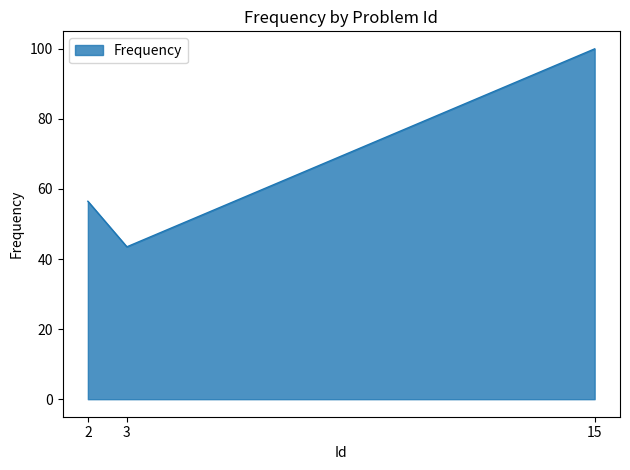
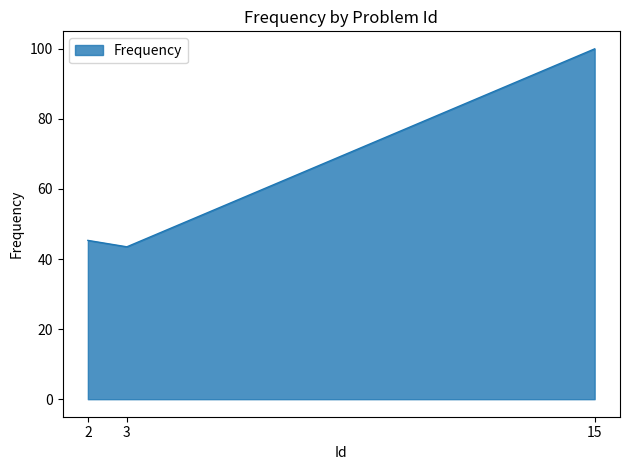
  {
-   "2": 57,
+   "2": 45,
    "3": 43,
    "15": 100
  }
